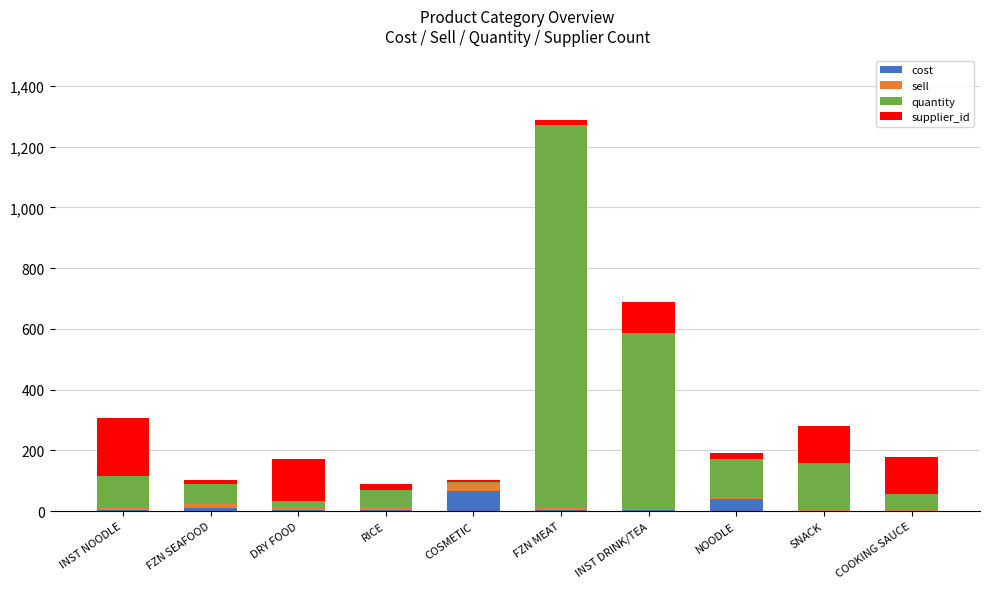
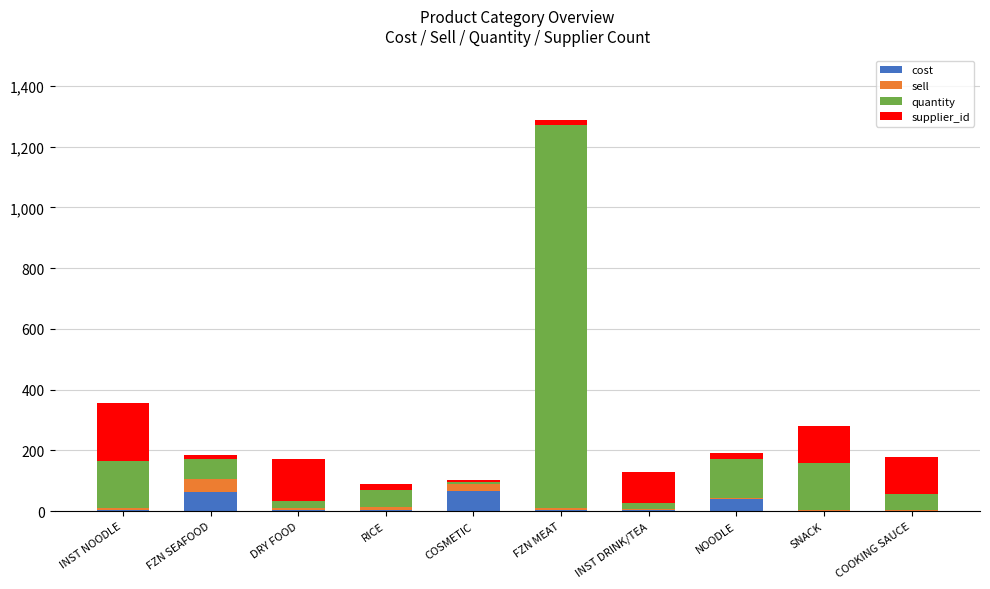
  {
    "cost": {
-     "FZN SEAFOOD": "10",
+     "FZN SEAFOOD": "60",
      "COSMETIC": "70",
      "NOODLE": "40"
    },
    "sell": {
-     "FZN SEAFOOD": "10",
+     "FZN SEAFOOD": "40",
      "COSMETIC": "20"
    },
    "quantity": {
-     "INST NOODLE": "110",
+     "INST NOODLE": "150",
      "FZN SEAFOOD": "70",
      "DRY FOOD": "20",
      "RICE": "60",
      "FZN MEAT": "1,260",
-     "INST DRINK/TEA": "580",
+     "INST DRINK/TEA": "20",
      "NOODLE": "130",
      "SNACK": "150",
      "COOKING SAUCE": "50"
    },
    "supplier_id": {
      "INST NOODLE": "190",
      "FZN SEAFOOD": "10",
      "DRY FOOD": "140",
      "RICE": "20",
      "FZN MEAT": "20",
      "INST DRINK/TEA": "100",
      "NOODLE": "20",
      "SNACK": "120",
      "COOKING SAUCE": "120"
    }
  }
